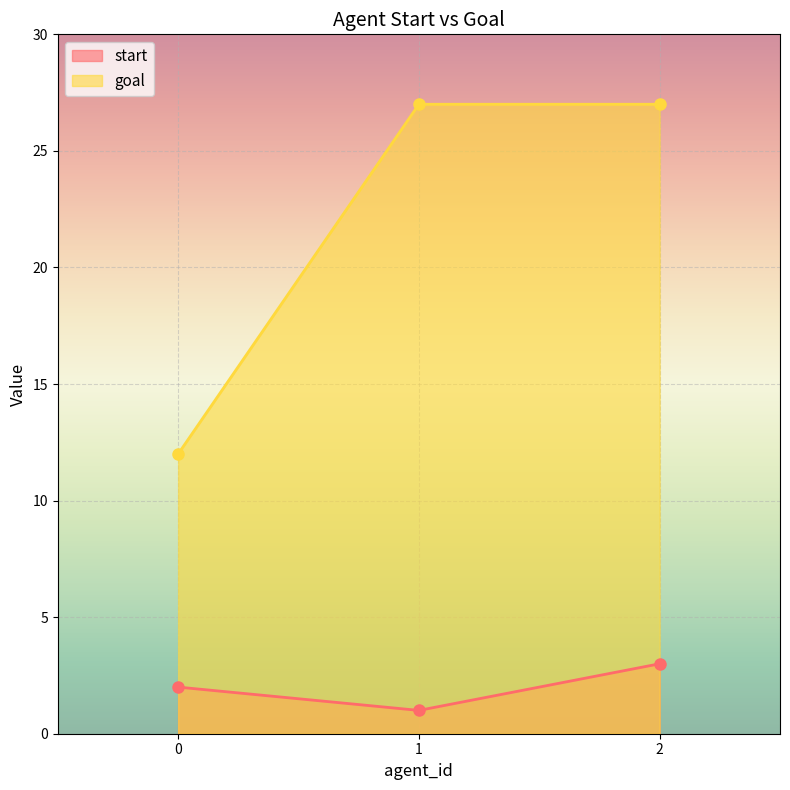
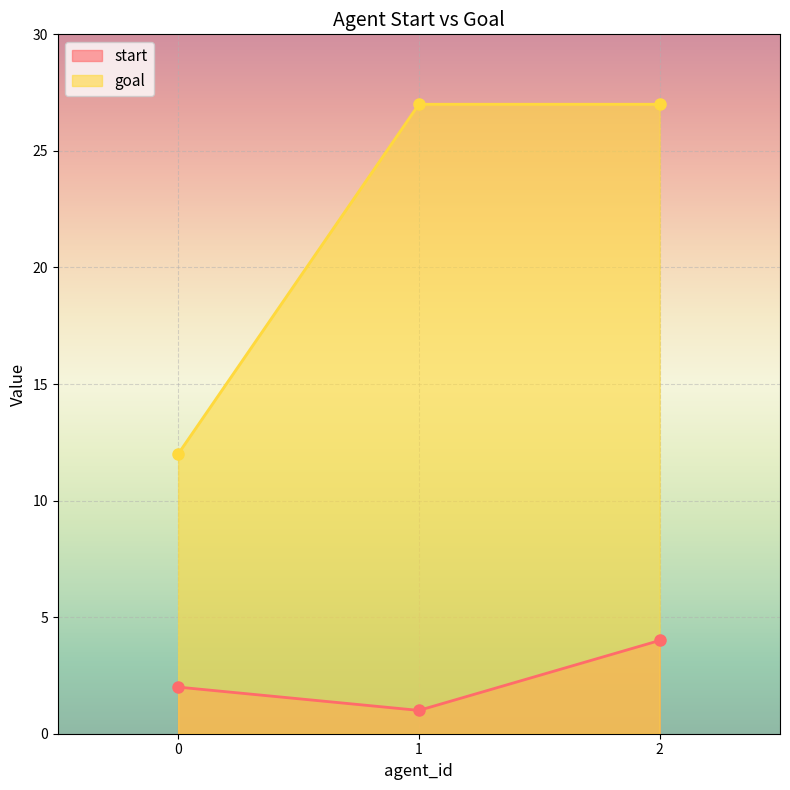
  {
    "start": {
      "0": 2,
      "1": 1,
-     "2": 3
+     "2": 4
    },
    "goal": {
      "0": 12,
      "1": 27,
      "2": 27
    }
  }
